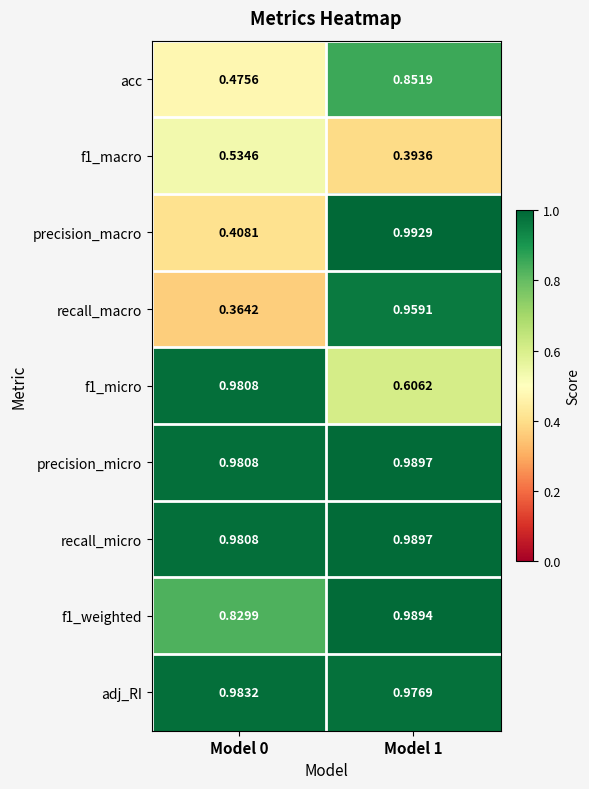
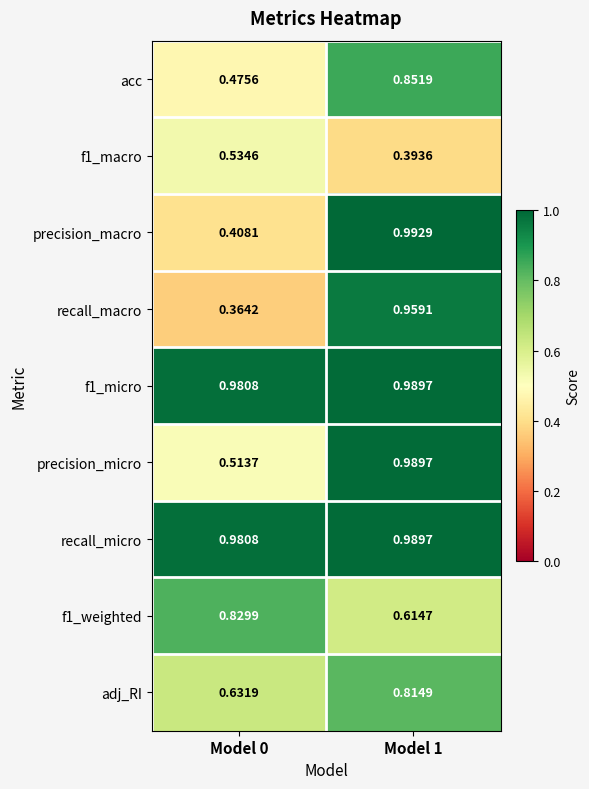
  {
    "acc": {
      "Model 0": 0.4756,
      "Model 1": 0.8519
    },
    "f1_macro": {
      "Model 0": 0.5346,
      "Model 1": 0.3936
    },
    "precision_macro": {
      "Model 0": 0.4081,
      "Model 1": 0.9929
    },
    "recall_macro": {
      "Model 0": 0.3642,
      "Model 1": 0.9591
    },
    "f1_micro": {
      "Model 0": 0.9808,
-     "Model 1": 0.6062
+     "Model 1": 0.9897
    },
    "precision_micro": {
-     "Model 0": 0.9808,
+     "Model 0": 0.5137,
      "Model 1": 0.9897
    },
    "recall_micro": {
      "Model 0": 0.9808,
      "Model 1": 0.9897
    },
    "f1_weighted": {
      "Model 0": 0.8299,
-     "Model 1": 0.9894
+     "Model 1": 0.6147
    },
    "adj_RI": {
-     "Model 0": 0.9832,
-     "Model 1": 0.9769
+     "Model 0": 0.6319,
+     "Model 1": 0.8149
    }
  }
